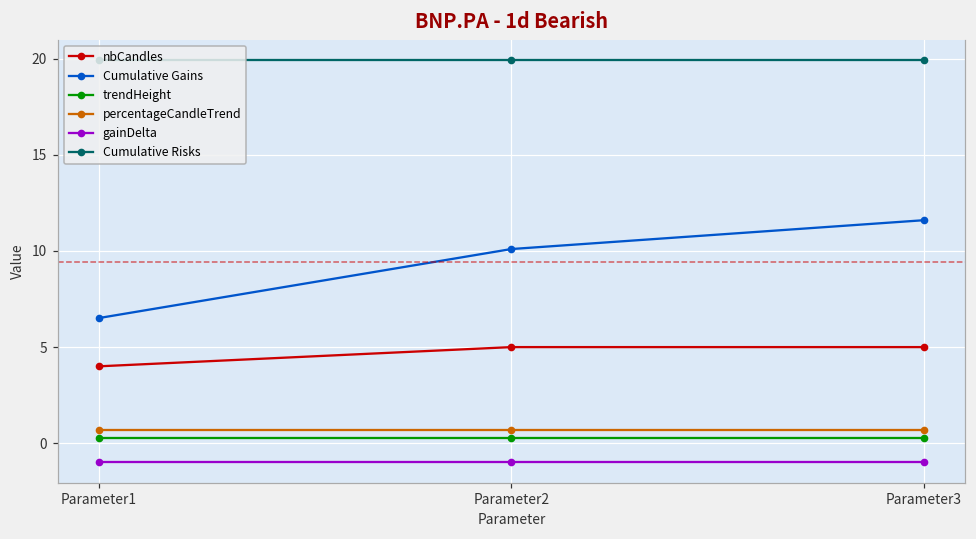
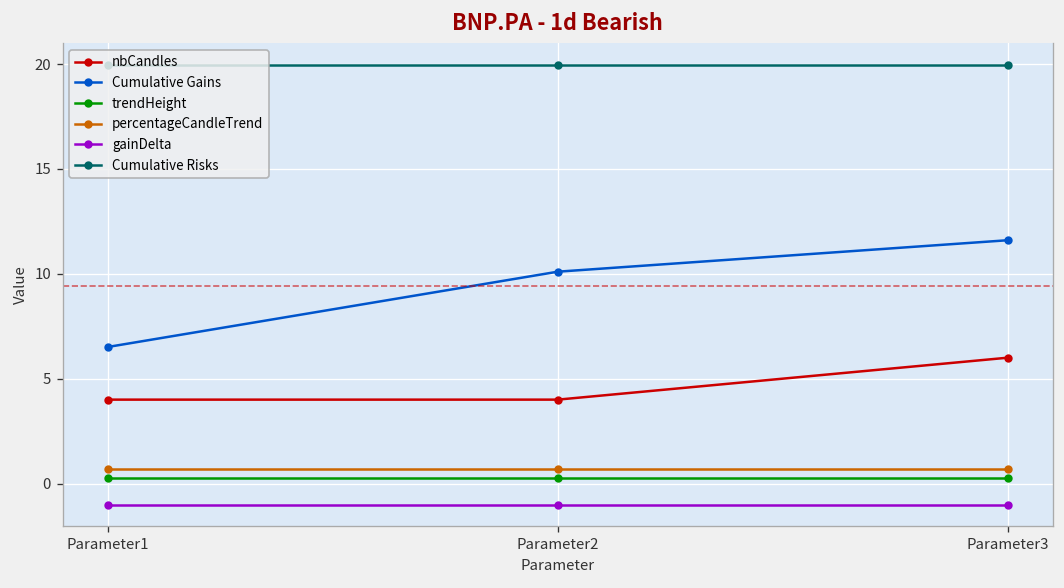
  {
    "nbCandles": {
      "Parameter1": 4,
-     "Parameter2": 5,
-     "Parameter3": 5
+     "Parameter2": 4,
+     "Parameter3": 6
    },
    "Cumulative Gains": {
      "Parameter1": 6.5,
      "Parameter2": 10,
      "Parameter3": 11.6
    },
    "trendHeight": {
      "Parameter1": 0.3,
      "Parameter2": 0.3,
      "Parameter3": 0.3
    },
    "percentageCandleTrend": {
      "Parameter1": 0.7,
      "Parameter2": 0.7,
      "Parameter3": 0.7
    },
    "gainDelta": {
      "Parameter1": -1,
      "Parameter2": -1,
      "Parameter3": -1
    },
    "Cumulative Risks": {
      "Parameter2": 20,
      "Parameter3": 20
    }
  }
